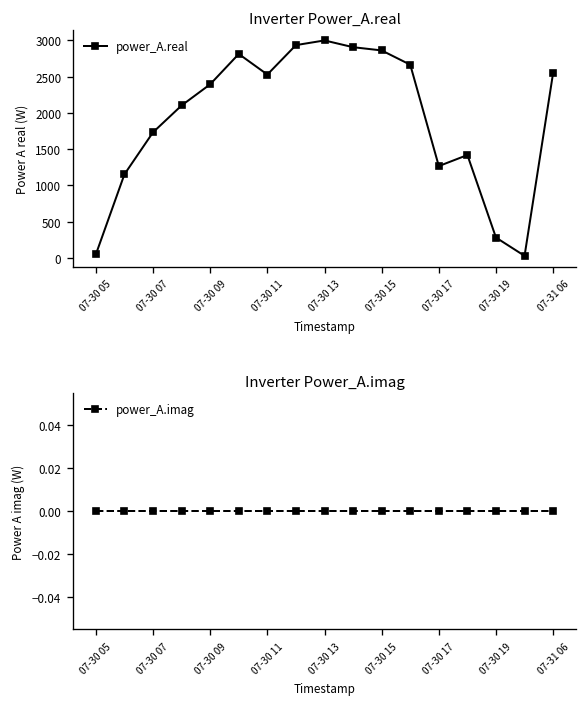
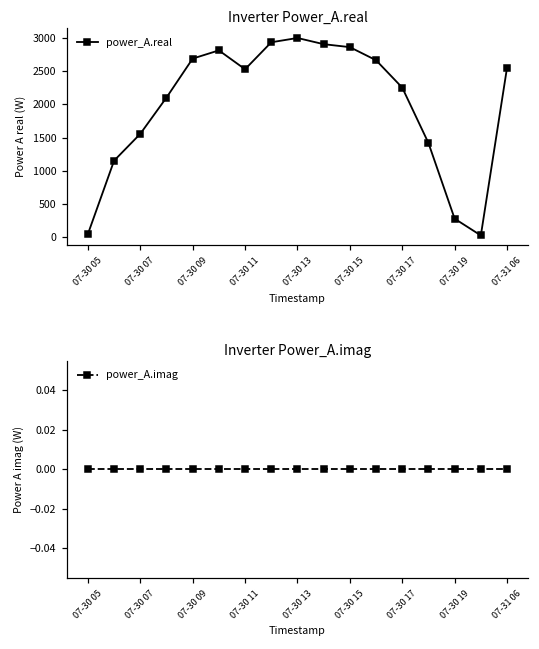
  {
    "Inverter Power_A.real": {
      "07-30 05": 0,
-     "07-30 07": 1700,
-     "07-30 09": 2400,
+     "07-30 07": 1600,
+     "07-30 09": 2700,
      "07-30 11": 2500,
      "07-30 13": 3000,
      "07-30 15": 2900,
-     "07-30 17": 1300,
+     "07-30 17": 2300,
      "07-30 19": 300,
      "07-31 06": 2600
    },
    "Inverter Power_A.imag": {
      "07-30 05": 0.000,
      "07-30 07": 0.000,
      "07-30 09": 0.000,
      "07-30 11": 0.000,
      "07-30 13": 0.000,
      "07-30 15": 0.000,
      "07-30 17": 0.000,
      "07-30 19": 0.000,
      "07-31 06": 0.000
    }
  }
